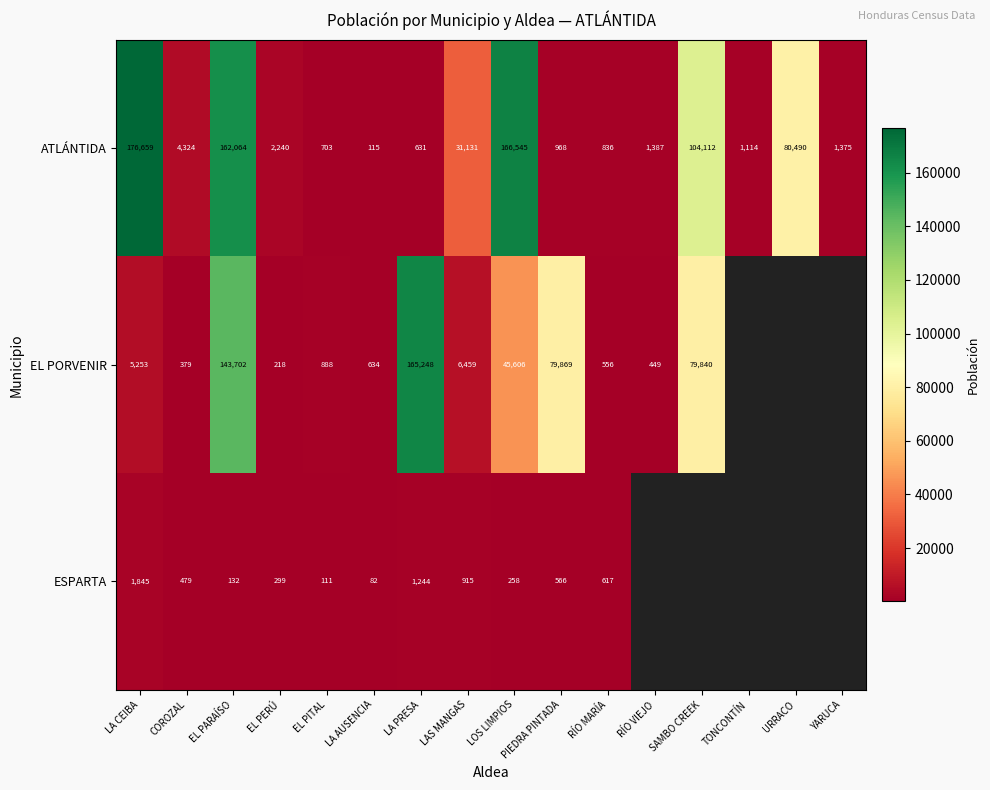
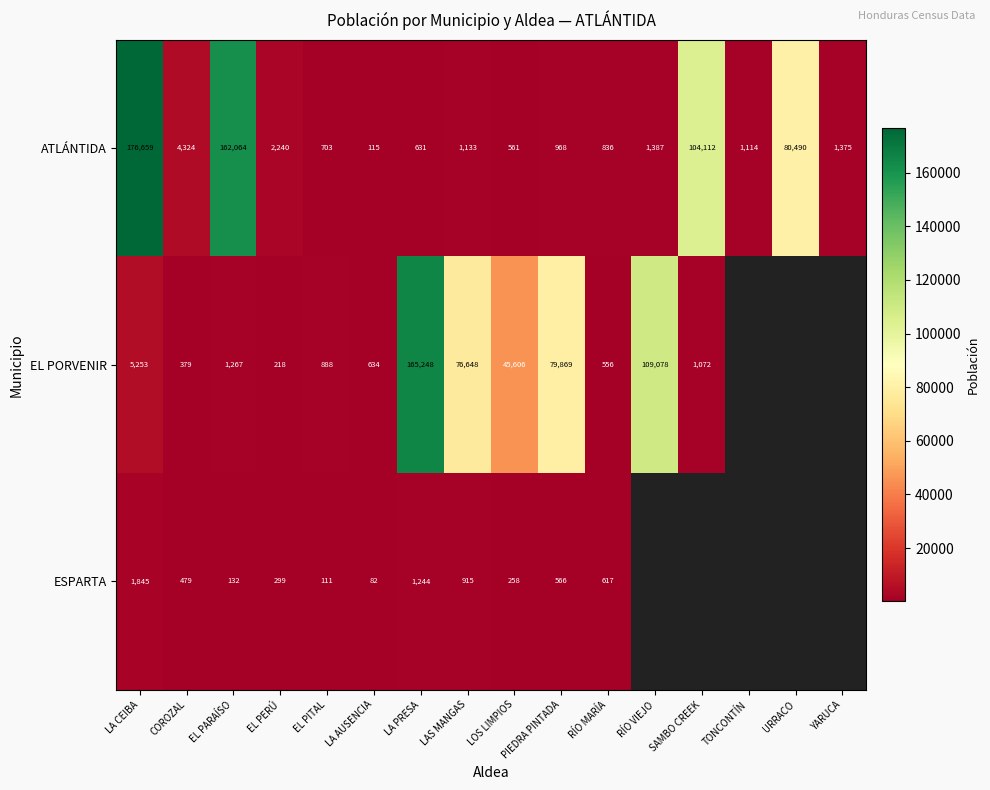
  {
    "ATLÁNTIDA": {
      "LA CEIBA": "176,659",
      "COROZAL": "4,324",
      "EL PARAÍSO": "162,064",
      "EL PERÚ": "2,240",
      "EL PITAL": "703",
      "LA AUSENCIA": "115",
      "LA PRESA": "631",
-     "LAS MANGAS": "31,131",
-     "LOS LIMPIOS": "166,545",
+     "LAS MANGAS": "1,133",
+     "LOS LIMPIOS": "561",
      "PIEDRA PINTADA": "968",
      "RÍO MARÍA": "836",
      "RÍO VIEJO": "1,387",
      "SAMBO CREEK": "104,112",
      "TONCONTÍN": "1,114",
      "URRACO": "80,490",
      "YARUCA": "1,375"
    },
    "EL PORVENIR": {
      "LA CEIBA": "5,253",
      "COROZAL": "379",
-     "EL PARAÍSO": "143,702",
+     "EL PARAÍSO": "1,267",
      "EL PERÚ": "218",
      "EL PITAL": "888",
      "LA AUSENCIA": "634",
      "LA PRESA": "165,248",
-     "LAS MANGAS": "6,459",
+     "LAS MANGAS": "76,648",
      "LOS LIMPIOS": "45,606",
      "PIEDRA PINTADA": "79,869",
      "RÍO MARÍA": "556",
-     "RÍO VIEJO": "449",
-     "SAMBO CREEK": "79,840"
+     "RÍO VIEJO": "109,078",
+     "SAMBO CREEK": "1,072"
    },
    "ESPARTA": {
      "LA CEIBA": "1,845",
      "COROZAL": "479",
      "EL PARAÍSO": "132",
      "EL PERÚ": "299",
      "EL PITAL": "111",
      "LA AUSENCIA": "82",
      "LA PRESA": "1,244",
      "LAS MANGAS": "915",
      "LOS LIMPIOS": "258",
      "PIEDRA PINTADA": "566",
      "RÍO MARÍA": "617"
    }
  }
